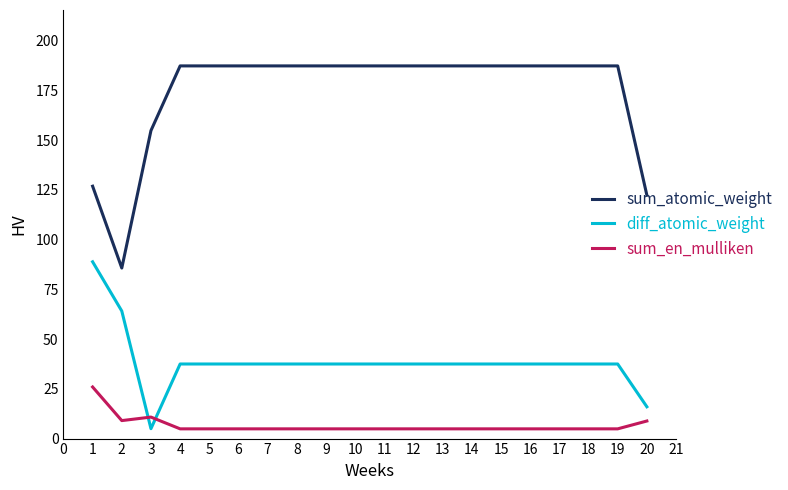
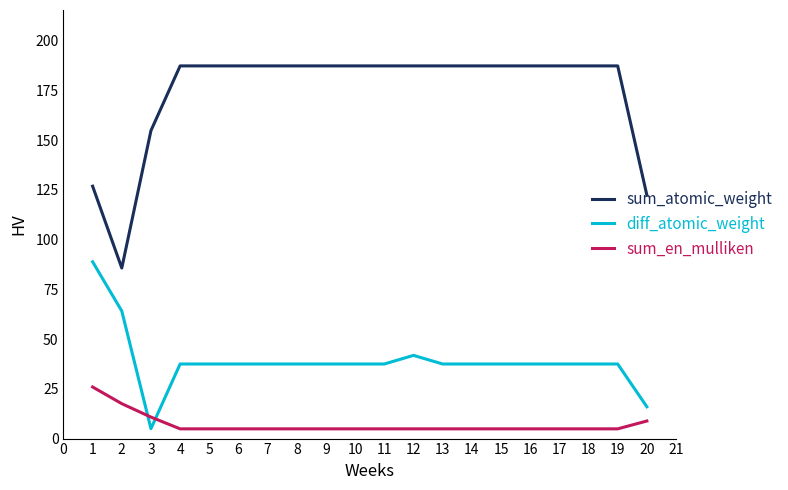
  {
    "sum_atomic_weight": {
      "1": 127,
      "2": 86,
      "3": 155,
      "4": 187,
      "5": 187,
      "6": 187,
      "7": 187,
      "8": 187,
      "9": 187,
      "10": 187,
      "11": 187,
      "12": 187,
      "13": 187,
      "14": 187,
      "15": 187,
      "16": 187,
      "17": 187,
      "18": 187,
      "19": 187,
      "20": 122
    },
    "diff_atomic_weight": {
      "1": 89,
      "2": 64,
      "3": 5,
      "4": 37,
      "5": 37,
      "6": 37,
      "7": 37,
      "8": 37,
      "9": 37,
      "10": 37,
      "11": 37,
-     "12": 37,
+     "12": 42,
      "13": 37,
      "14": 37,
      "15": 37,
      "16": 37,
      "17": 37,
      "18": 37,
      "19": 37,
      "20": 16
    },
    "sum_en_mulliken": {
      "1": 26,
-     "2": 9,
+     "2": 18,
      "3": 11,
      "4": 5,
      "5": 5,
      "6": 5,
      "7": 5,
      "8": 5,
      "9": 5,
      "10": 5,
      "11": 5,
      "12": 5,
      "13": 5,
      "14": 5,
      "15": 5,
      "16": 5,
      "17": 5,
      "18": 5,
      "19": 5,
      "20": 9
    }
  }
